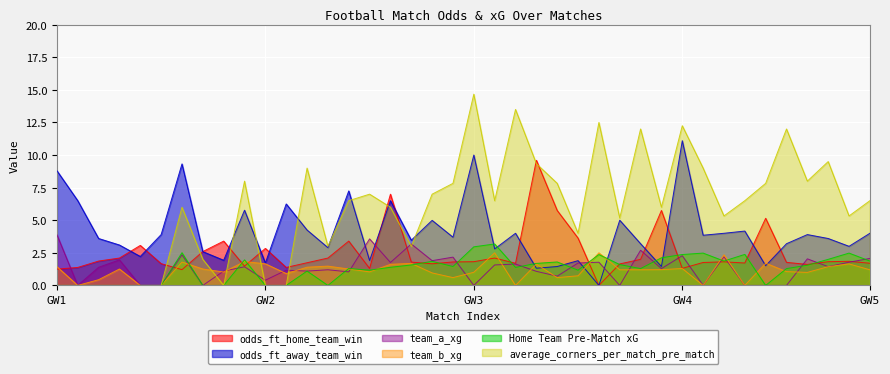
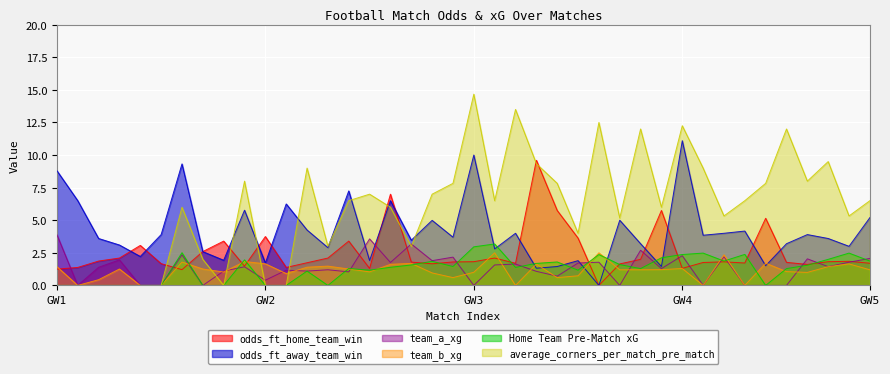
  {
    "odds_ft_home_team_win": {
-     "GW2": 2.8,
+     "GW2": 3.8,
      "GW3": 1.8
    },
    "odds_ft_away_team_win": {
      "GW1": 8.8,
      "GW3": 10.0,
      "GW4": 11.1,
-     "GW5": 4.0
+     "GW5": 5.2
    },
    "team_a_xg": {
      "GW1": 3.9,
      "GW2": 0.4,
      "GW3": 0.0,
      "GW5": 2.1
    },
    "Home Team Pre-Match xG": {
      "GW3": 3.0
    }
  }
